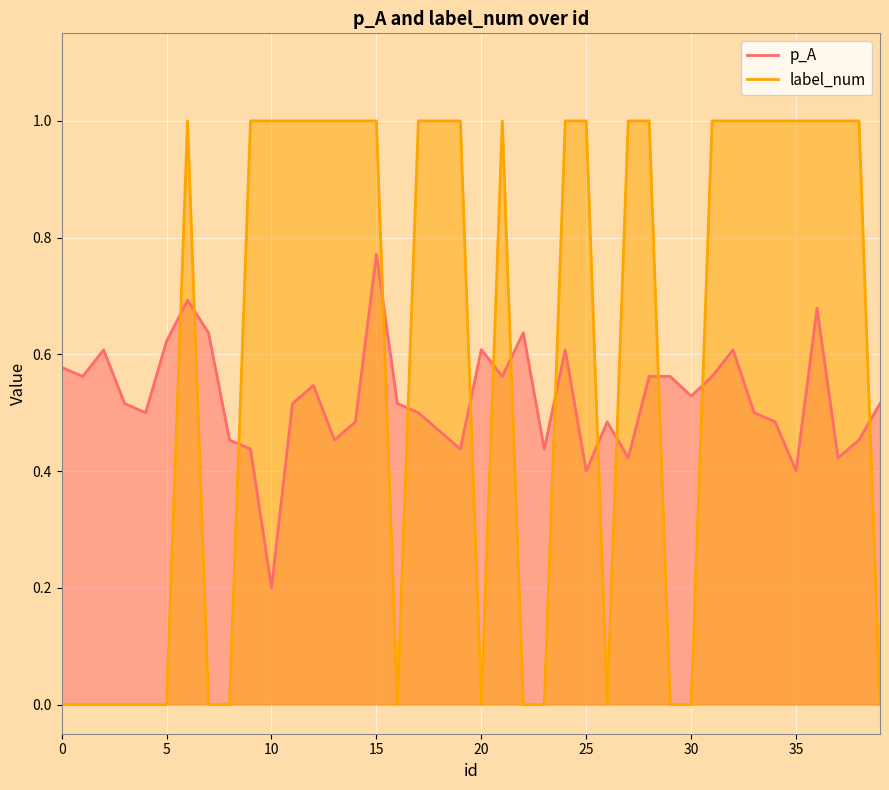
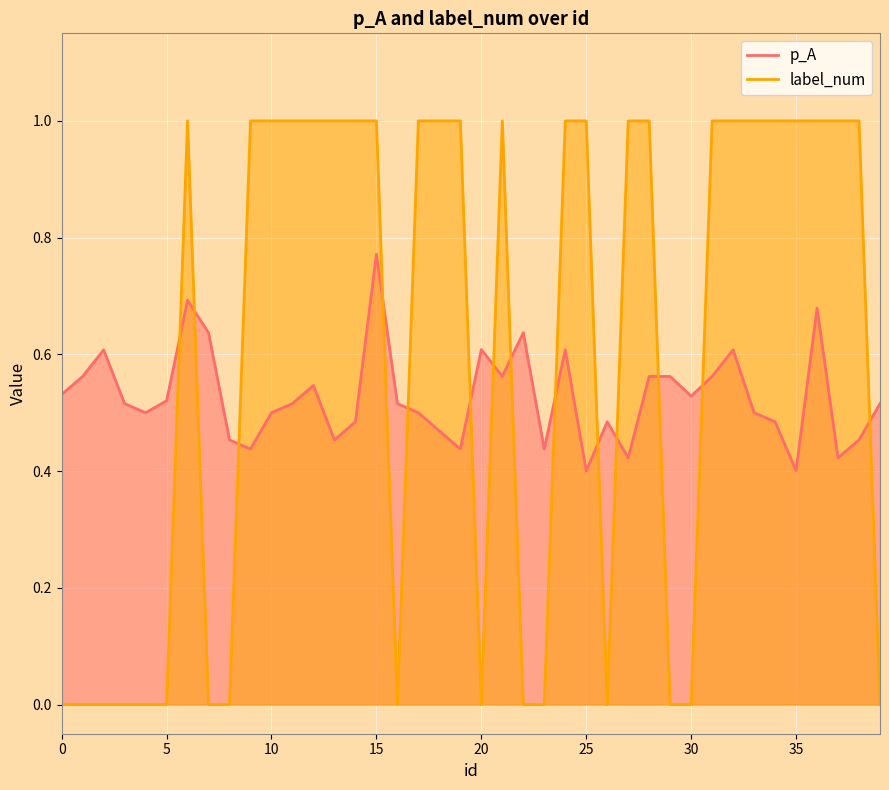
  {
    "p_A": {
-     "0": 0.58,
-     "5": 0.62,
-     "10": 0.2,
+     "0": 0.53,
+     "5": 0.52,
+     "10": 0.5,
      "15": 0.77,
      "20": 0.61,
      "25": 0.40,
      "30": 0.53,
      "35": 0.40
    },
    "label_num": {
      "0": 0.00,
      "5": 0.00,
      "10": 1.00,
      "15": 1.00,
      "20": 0.00,
      "25": 1.00,
      "30": 0.00,
      "35": 1.00
    }
  }
